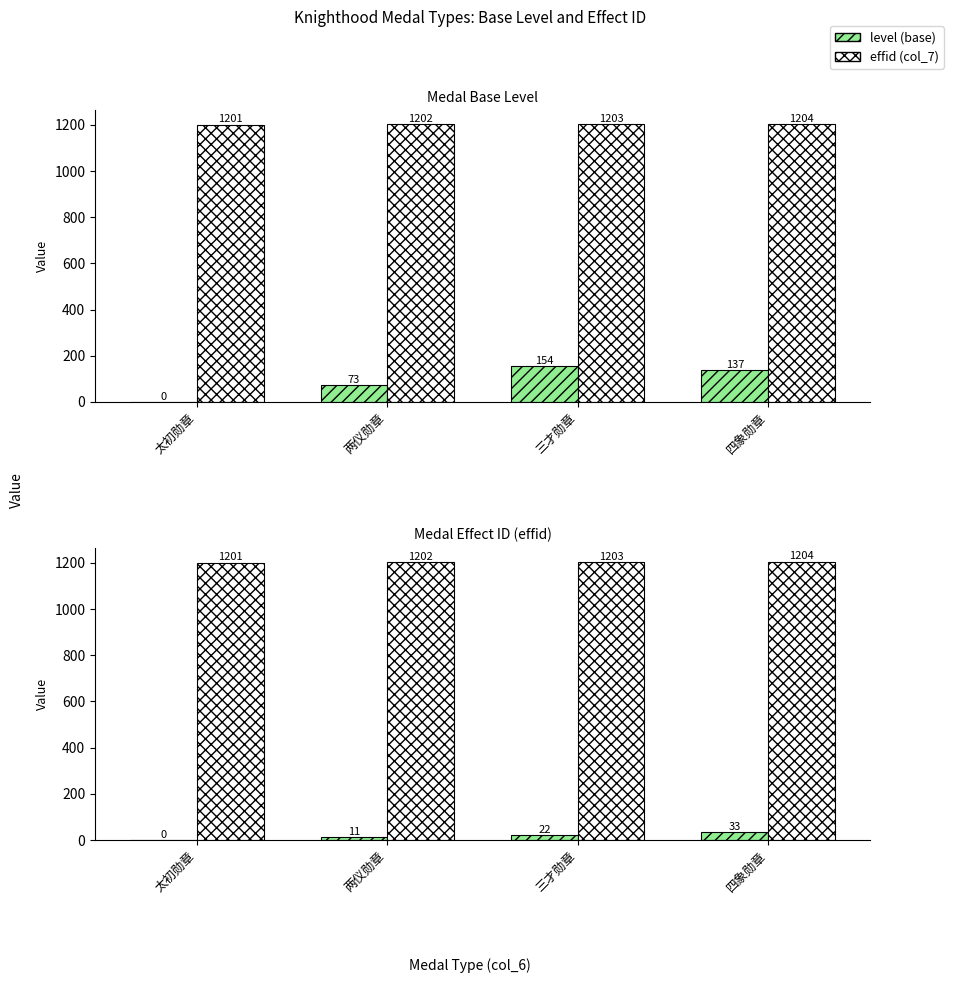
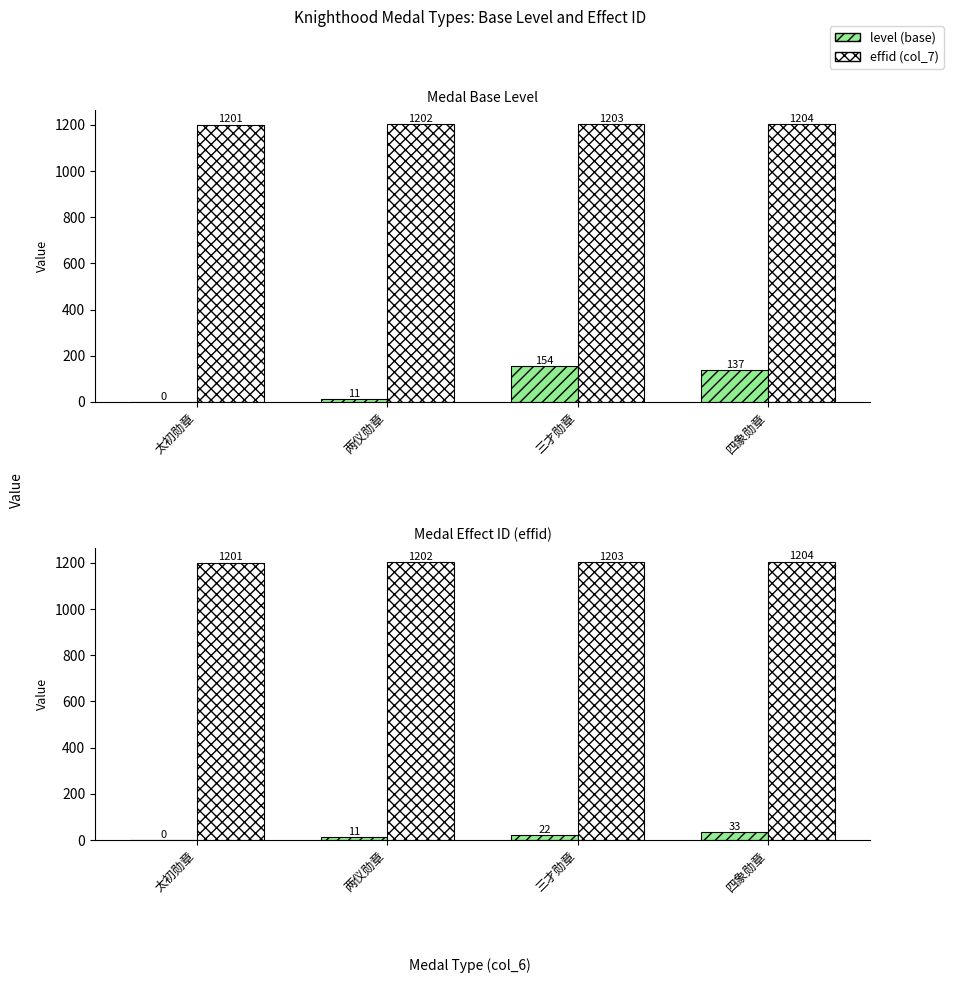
  {
    "Medal Base Level": {
      "level (base)": {
        "太初勋章": 0,
-       "两仪勋章": 73,
+       "两仪勋章": 11,
        "三才勋章": 154,
        "四象勋章": 137
      },
      "effid (col_7)": {
        "太初勋章": 1201,
        "两仪勋章": 1202,
        "三才勋章": 1203,
        "四象勋章": 1204
      }
    },
    "Medal Effect ID (effid)": {
      "level (base)": {
        "太初勋章": 0,
        "两仪勋章": 11,
        "三才勋章": 22,
        "四象勋章": 33
      },
      "effid (col_7)": {
        "太初勋章": 1201,
        "两仪勋章": 1202,
        "三才勋章": 1203,
        "四象勋章": 1204
      }
    }
  }
